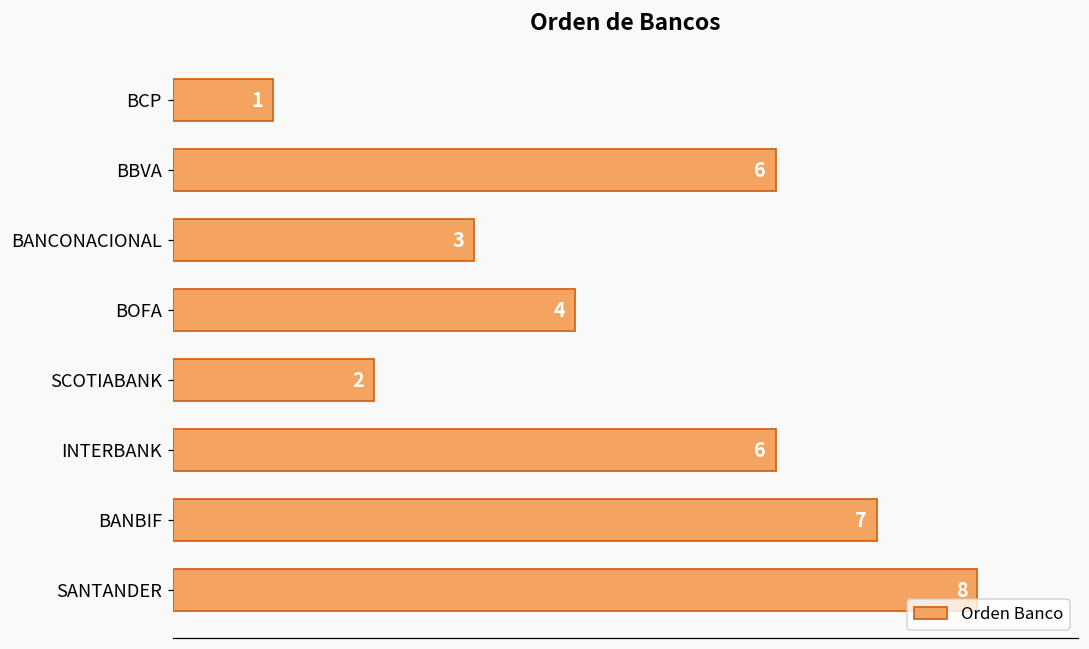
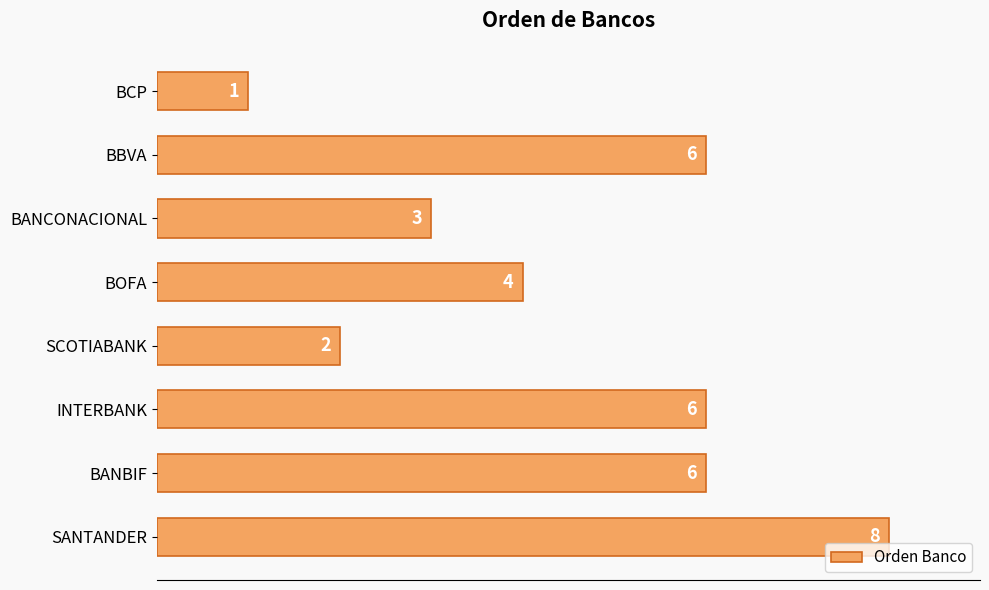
  {
    "BCP": 1,
    "BBVA": 6,
    "BANCONACIONAL": 3,
    "BOFA": 4,
    "SCOTIABANK": 2,
    "INTERBANK": 6,
-   "BANBIF": 7
+   "BANBIF": 6
  }
